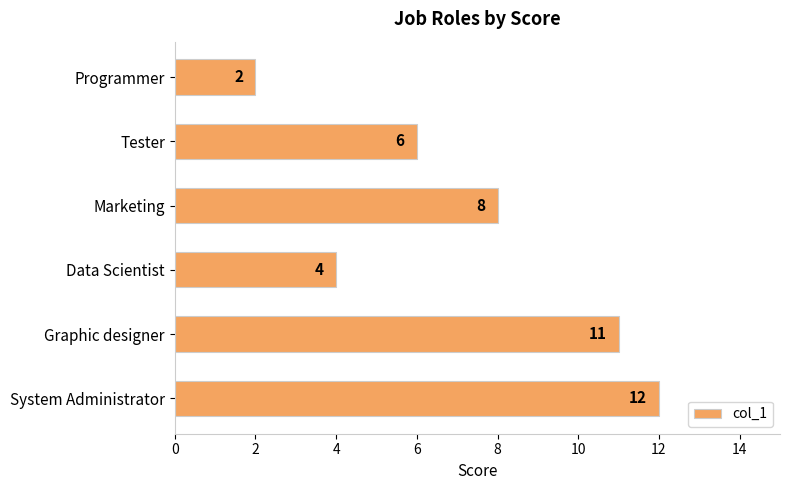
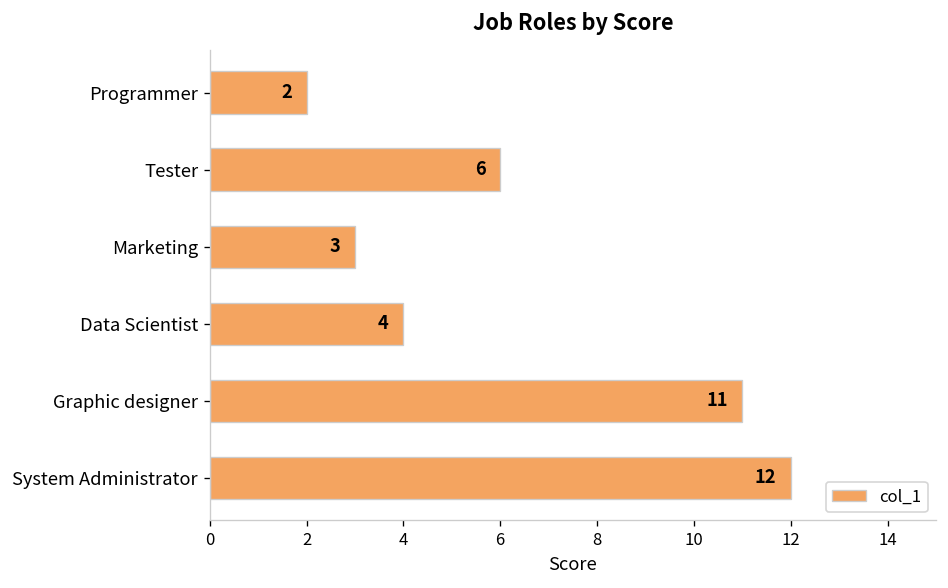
  {
    "Programmer": 2,
    "Tester": 6,
-   "Marketing": 8,
+   "Marketing": 3,
    "Data Scientist": 4,
    "Graphic designer": 11,
    "System Administrator": 12
  }
